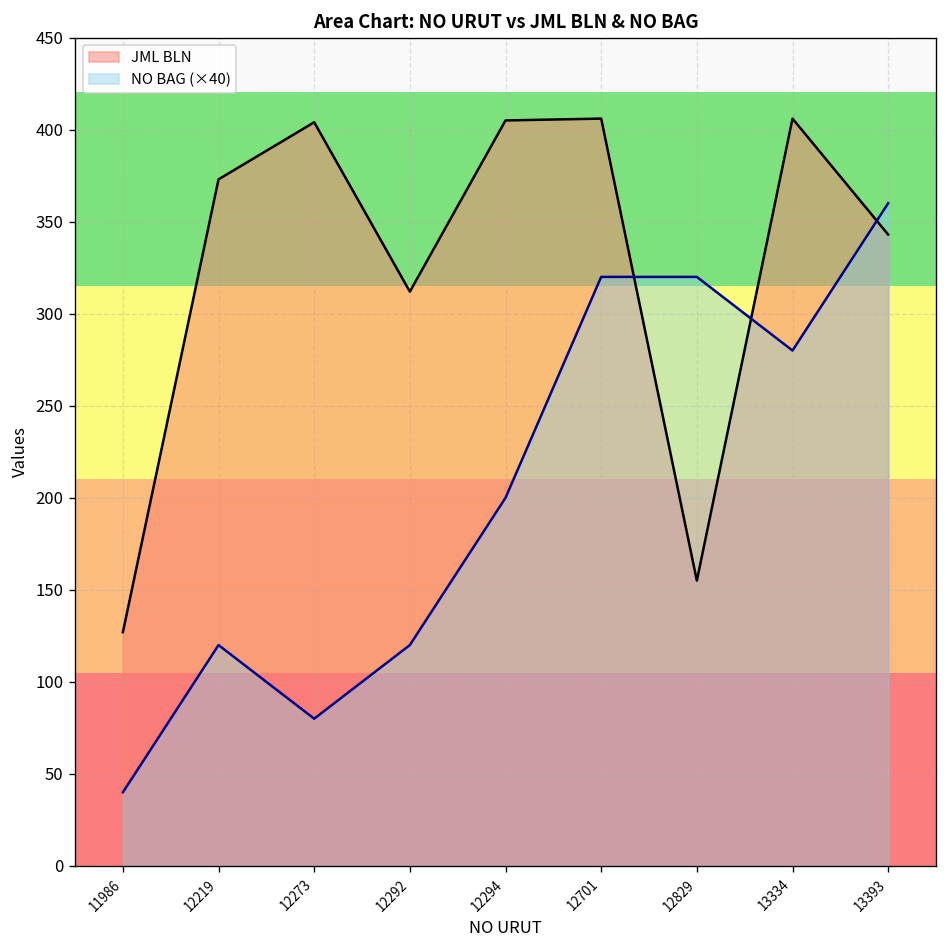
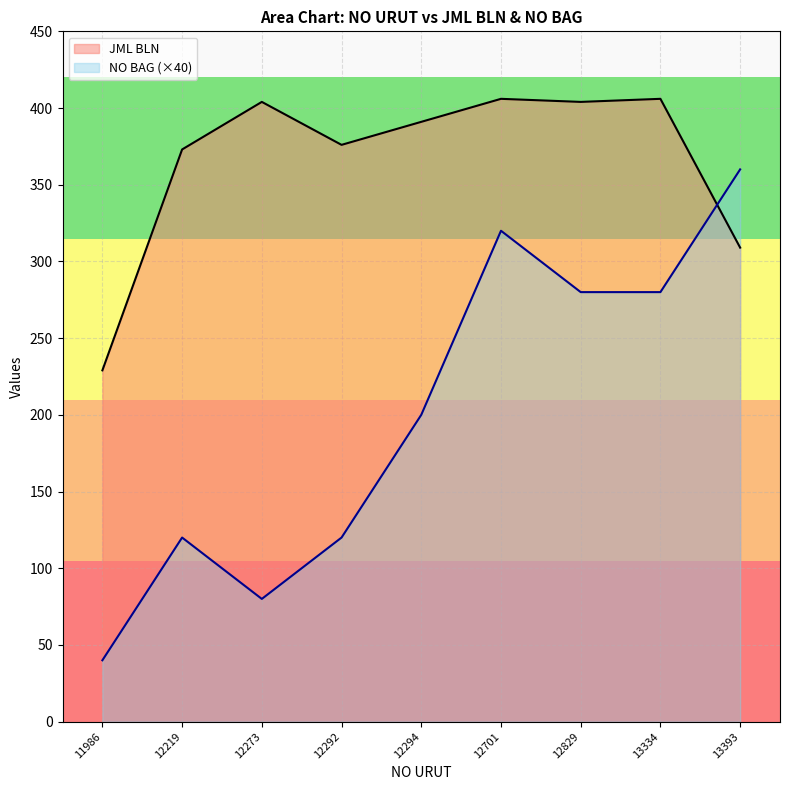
  {
    "JML BLN": {
-     "11986": 127,
+     "11986": 229,
      "12219": 373,
      "12273": 404,
-     "12292": 312,
-     "12294": 405,
+     "12292": 376,
+     "12294": 391,
      "12701": 406,
-     "12829": 155,
+     "12829": 404,
      "13334": 406,
-     "13393": 343
+     "13393": 309
    },
    "NO BAG (×40)": {
      "11986": 40,
      "12219": 120,
      "12273": 80,
      "12292": 120,
      "12294": 200,
      "12701": 320,
-     "12829": 320,
+     "12829": 280,
      "13334": 280,
      "13393": 360
    }
  }
